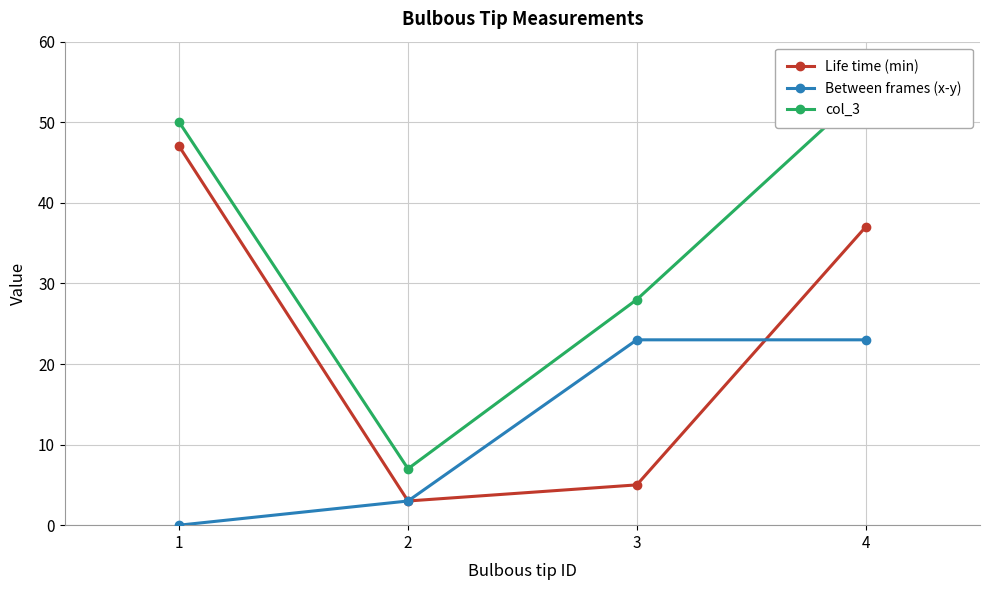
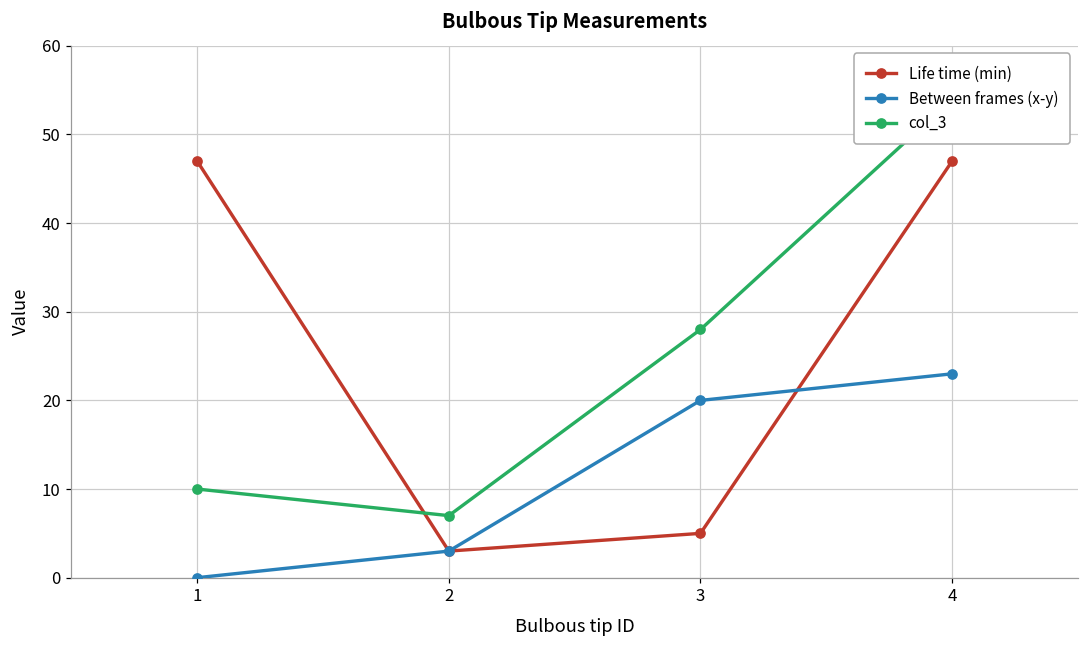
  {
    "Life time (min)": {
      "1": 47,
      "3": 5,
-     "4": 37
+     "4": 47
    },
    "Between frames (x-y)": {
      "1": 0,
-     "3": 23,
+     "3": 20,
      "4": 23
    },
    "col_3": {
-     "1": 50,
+     "1": 10,
      "2": 7,
      "3": 28
    }
  }
